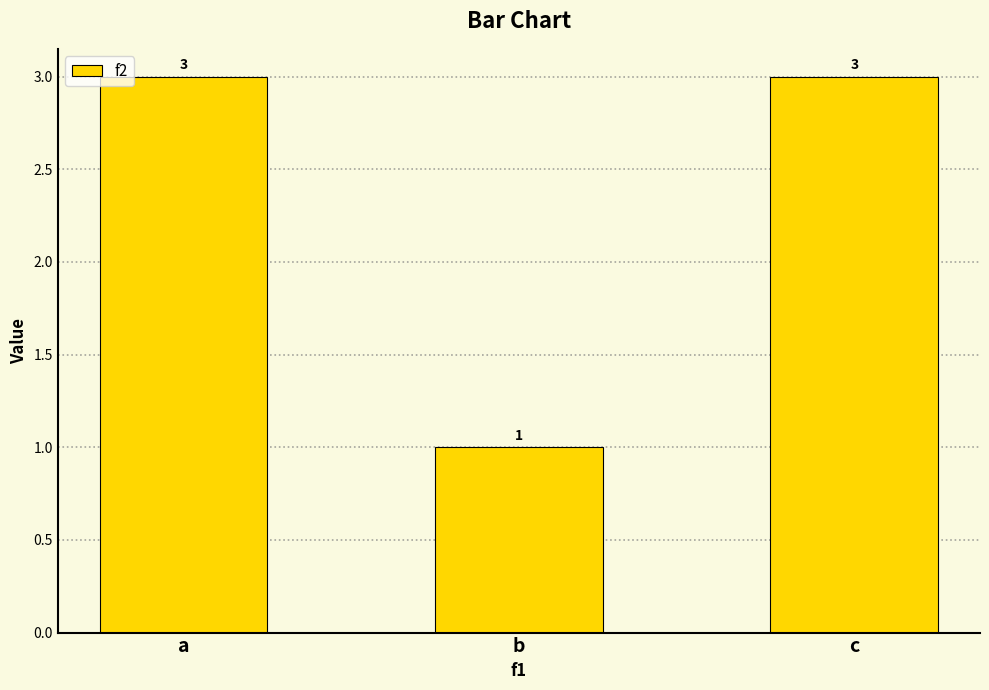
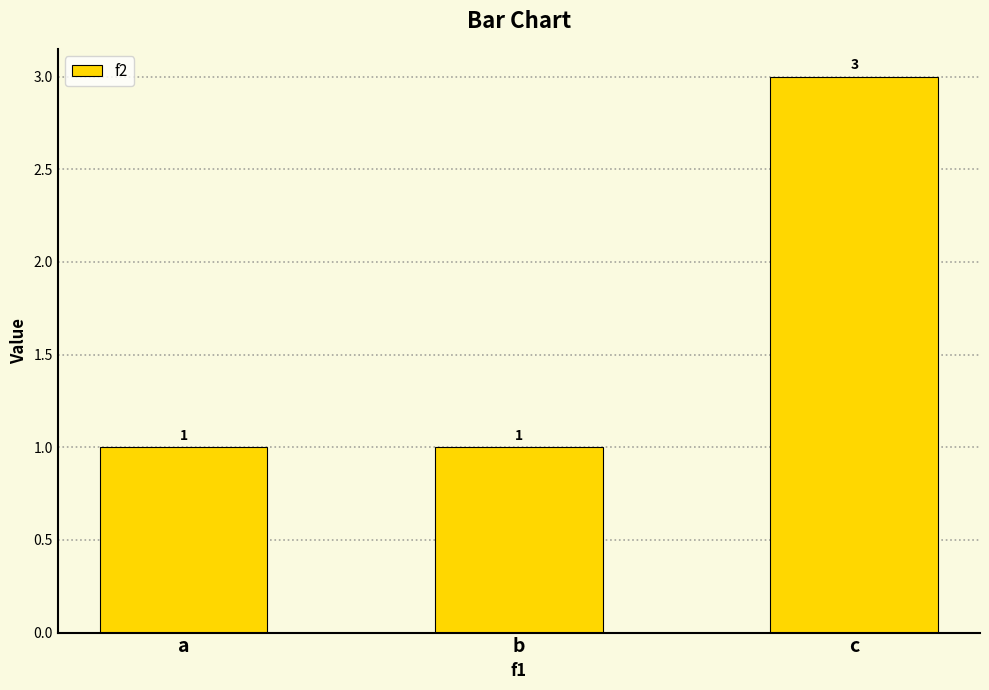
  {
-   "a": 3,
+   "a": 1,
    "b": 1,
    "c": 3
  }
